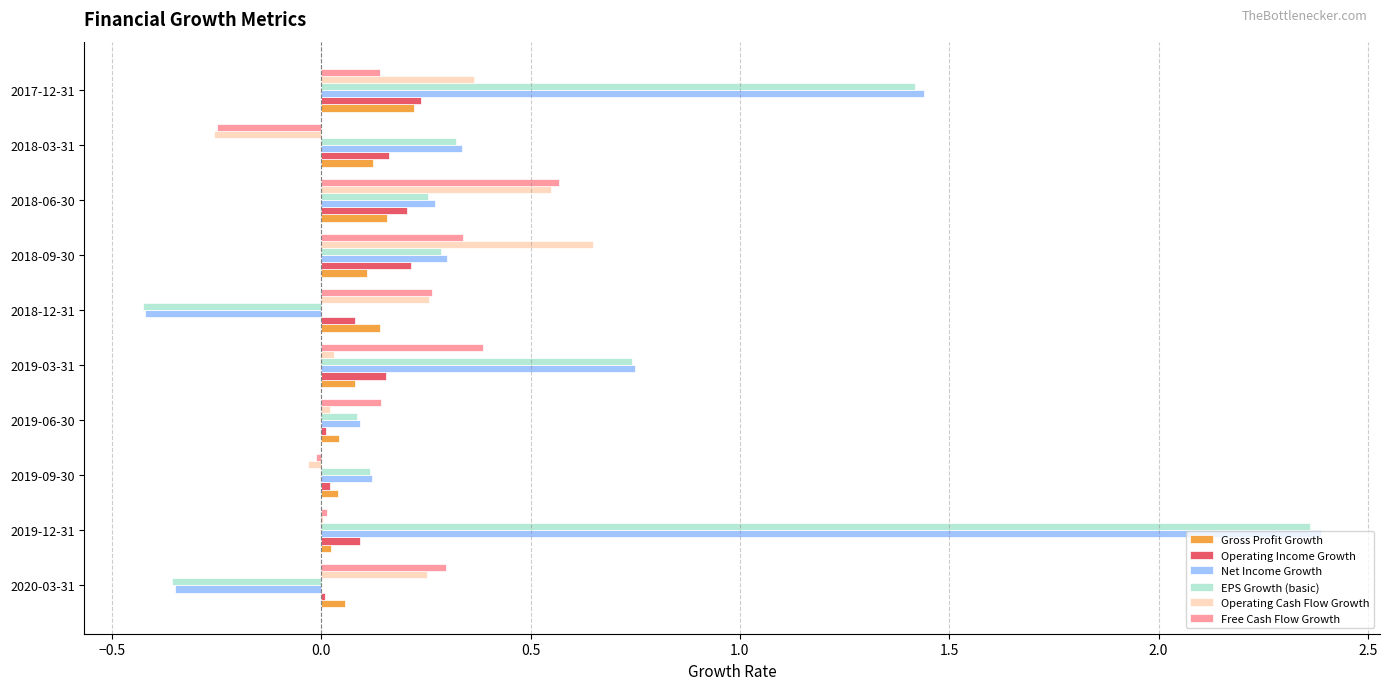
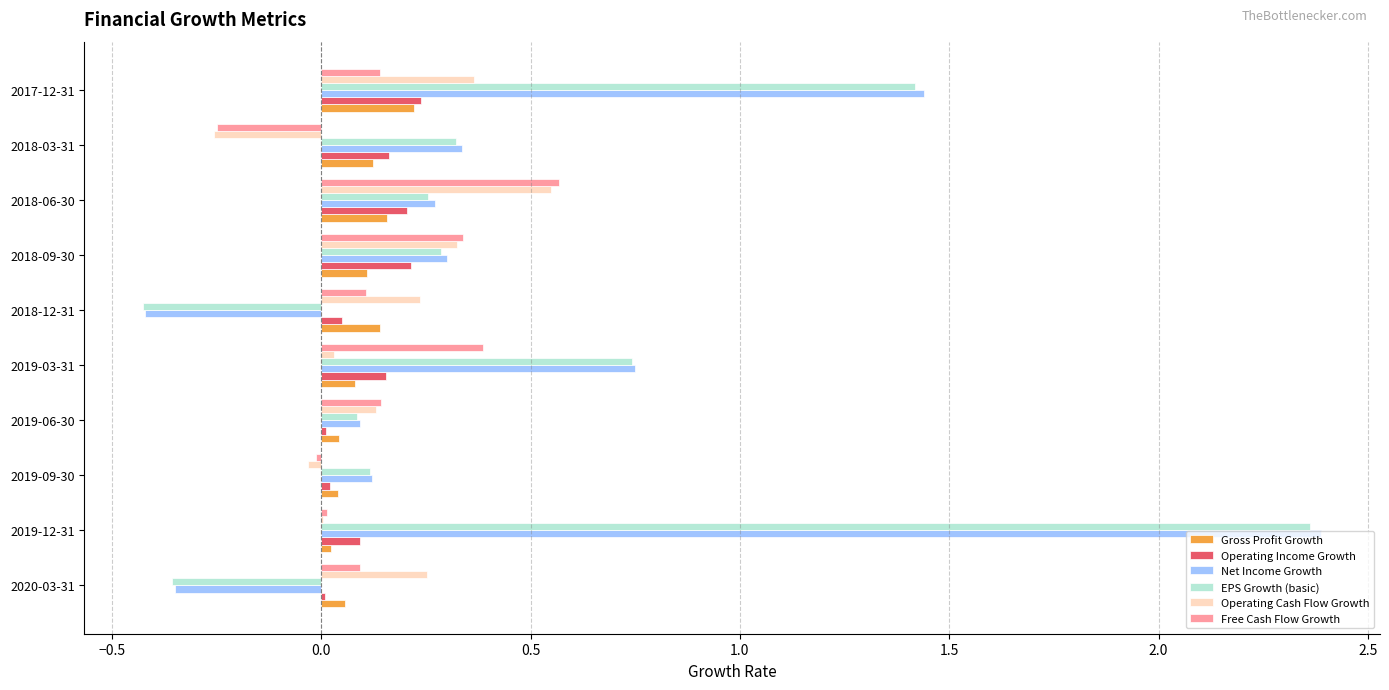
  {
    "Gross Profit Growth": {
      "2017-12-31": 0.22,
      "2018-03-31": 0.12,
      "2018-06-30": 0.16,
      "2018-09-30": 0.11,
      "2018-12-31": 0.14,
      "2019-03-31": 0.08,
      "2019-06-30": 0.04,
      "2019-09-30": 0.04,
      "2019-12-31": 0.02,
      "2020-03-31": 0.06
    },
    "Operating Income Growth": {
      "2017-12-31": 0.24,
      "2018-03-31": 0.16,
      "2018-06-30": 0.20,
      "2018-09-30": 0.21,
-     "2018-12-31": 0.08,
+     "2018-12-31": 0.05,
      "2019-03-31": 0.15,
      "2019-06-30": 0.01,
      "2019-09-30": 0.02,
      "2019-12-31": 0.09,
      "2020-03-31": 0.01
    },
    "Operating Cash Flow Growth": {
      "2017-12-31": 0.36,
      "2018-03-31": -0.26,
      "2018-06-30": 0.55,
-     "2018-09-30": 0.65,
-     "2018-12-31": 0.26,
+     "2018-09-30": 0.33,
+     "2018-12-31": 0.24,
      "2019-03-31": 0.03,
-     "2019-06-30": 0.02,
+     "2019-06-30": 0.13,
      "2019-09-30": -0.03,
      "2020-03-31": 0.25
    },
    "Free Cash Flow Growth": {
      "2017-12-31": 0.14,
      "2018-03-31": -0.25,
      "2018-06-30": 0.57,
      "2018-09-30": 0.34,
-     "2018-12-31": 0.27,
+     "2018-12-31": 0.11,
      "2019-03-31": 0.39,
      "2019-06-30": 0.14,
      "2019-09-30": -0.01,
      "2019-12-31": 0.01,
-     "2020-03-31": 0.30
+     "2020-03-31": 0.09
    }
  }
